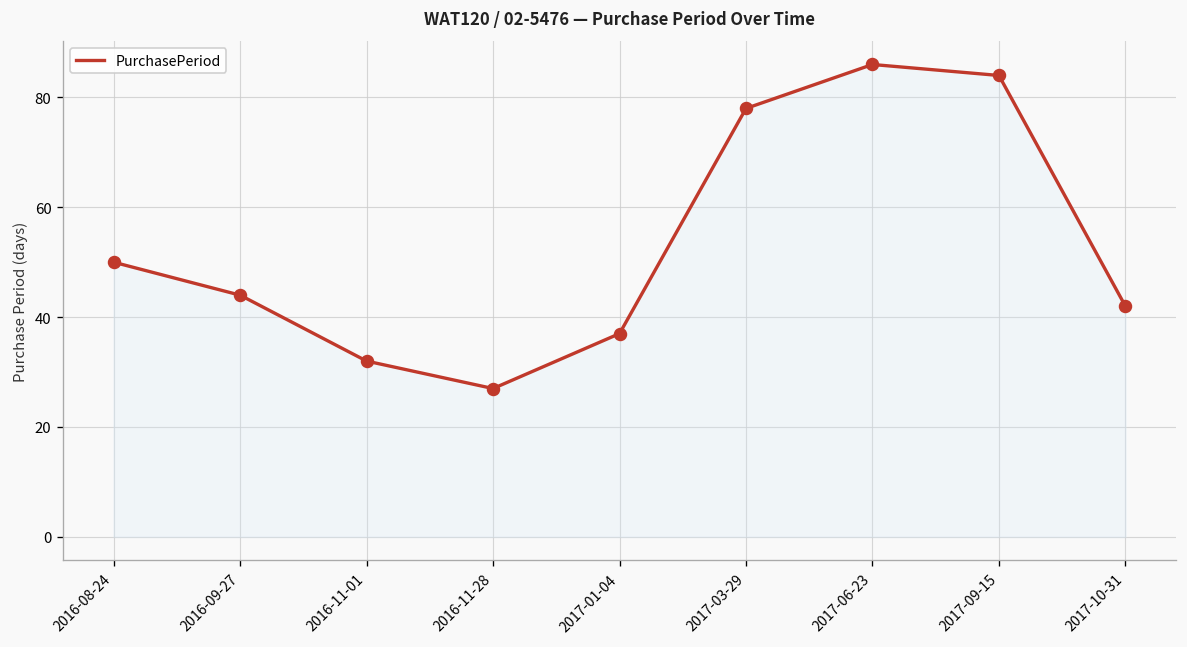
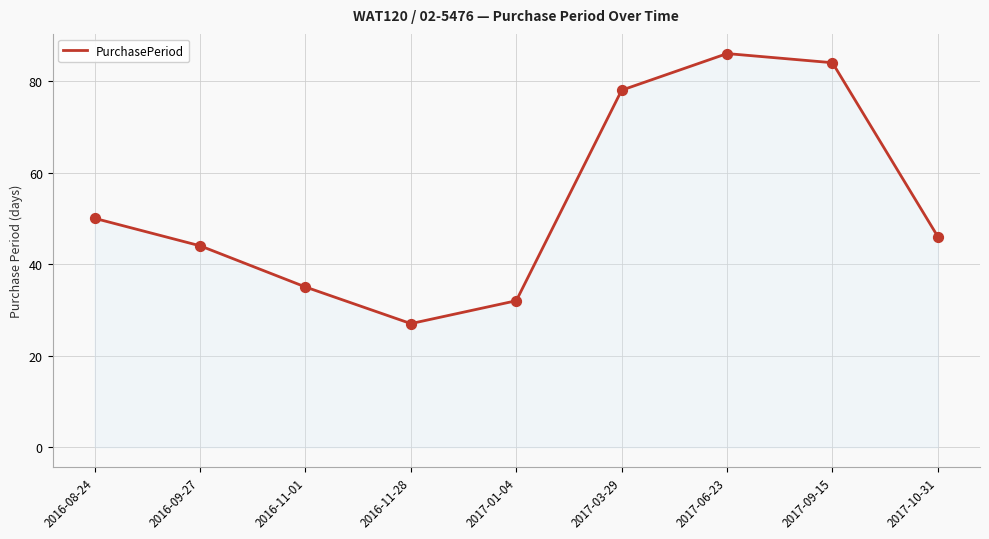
  {
    "2016-08-24": 50,
    "2016-09-27": 44,
-   "2016-11-01": 32,
+   "2016-11-01": 35,
    "2016-11-28": 27,
-   "2017-01-04": 37,
+   "2017-01-04": 32,
    "2017-03-29": 78,
    "2017-06-23": 86,
    "2017-09-15": 84,
-   "2017-10-31": 42
+   "2017-10-31": 46
  }
